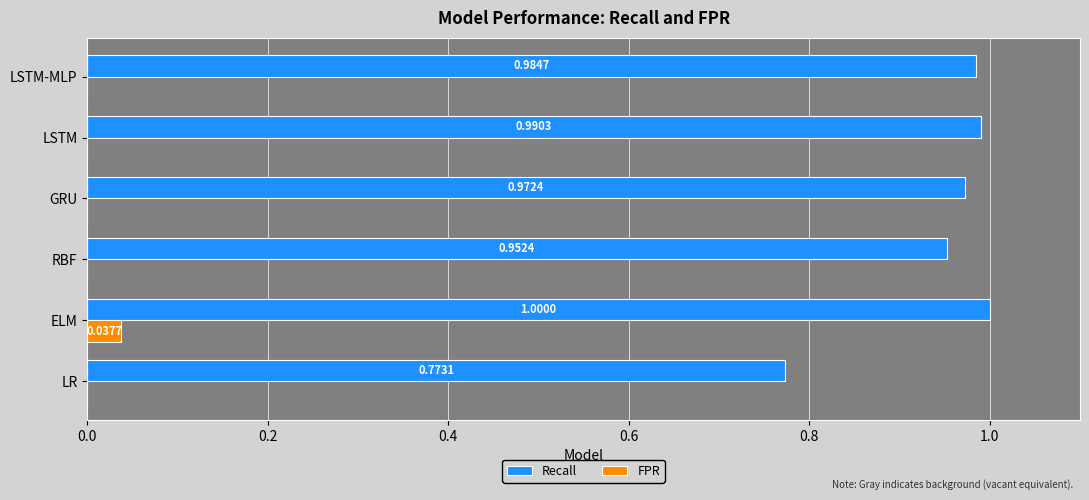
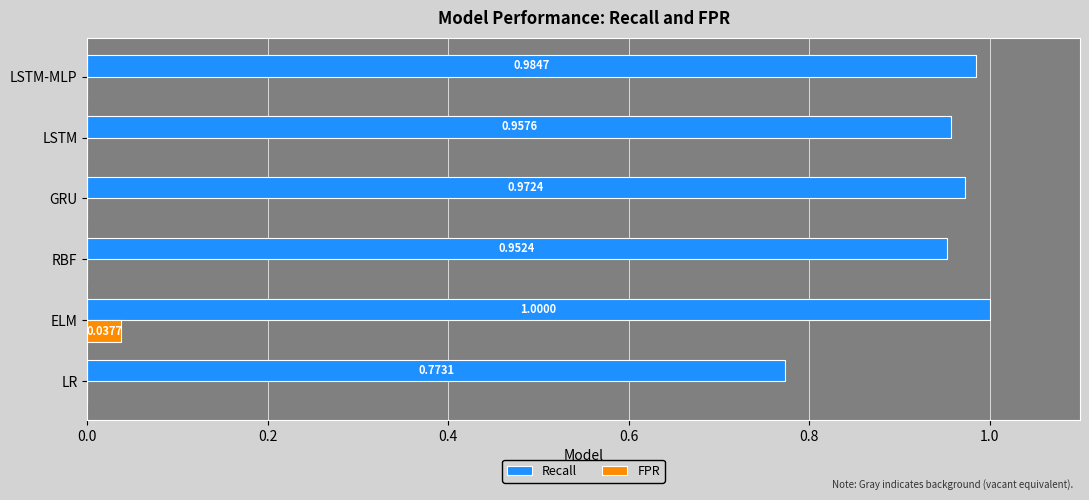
  {
    "Recall": {
      "LSTM-MLP": 0.9847,
-     "LSTM": 0.9903,
+     "LSTM": 0.9576,
      "GRU": 0.9724,
      "RBF": 0.9524,
      "ELM": 1.0000,
      "LR": 0.7731
    },
    "FPR": {
      "ELM": 0.0377
    }
  }
